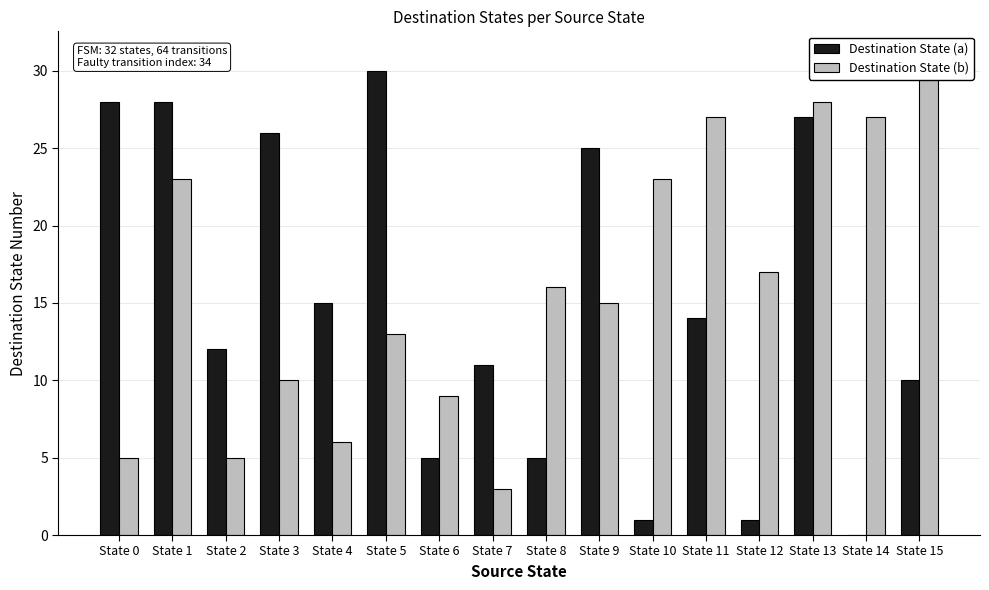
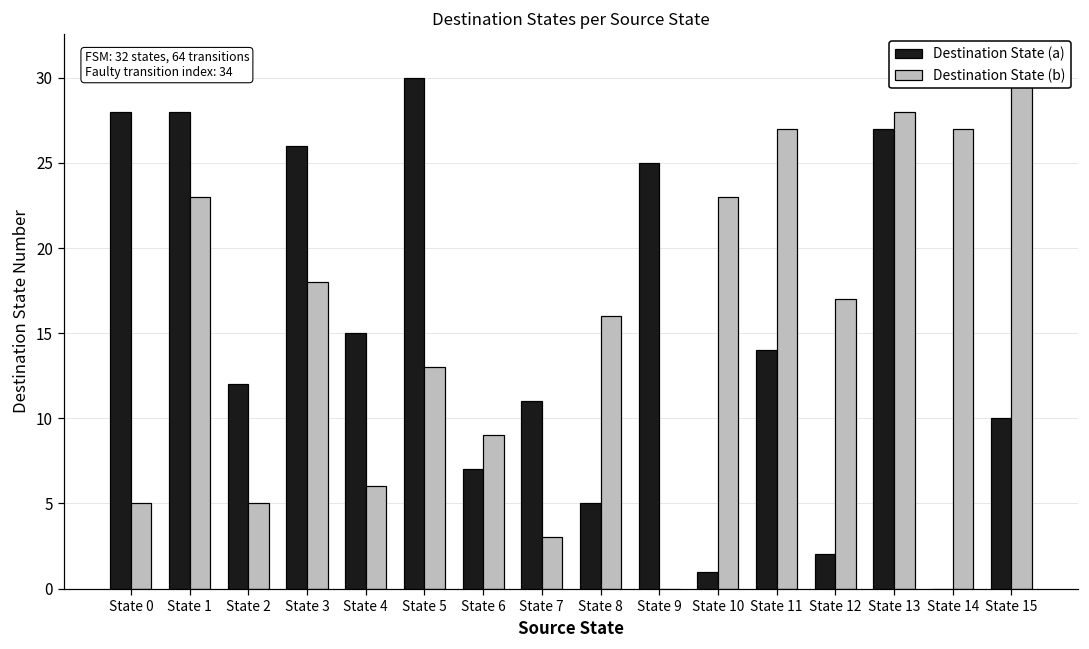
  {
    "Destination State (a)": {
      "State 0": 28,
      "State 1": 28,
      "State 2": 12,
      "State 3": 26,
      "State 4": 15,
      "State 5": 30,
-     "State 6": 5,
+     "State 6": 7,
      "State 7": 11,
      "State 8": 5,
      "State 9": 25,
      "State 10": 1,
      "State 11": 14,
-     "State 12": 1,
+     "State 12": 2,
      "State 13": 27,
      "State 14": 0,
      "State 15": 10
    },
    "Destination State (b)": {
      "State 0": 5,
      "State 1": 23,
      "State 2": 5,
-     "State 3": 10,
+     "State 3": 18,
      "State 4": 6,
      "State 5": 13,
      "State 6": 9,
      "State 7": 3,
      "State 8": 16,
-     "State 9": 15,
+     "State 9": 0,
      "State 10": 23,
      "State 11": 27,
      "State 12": 17,
      "State 13": 28,
      "State 14": 27
    }
  }
